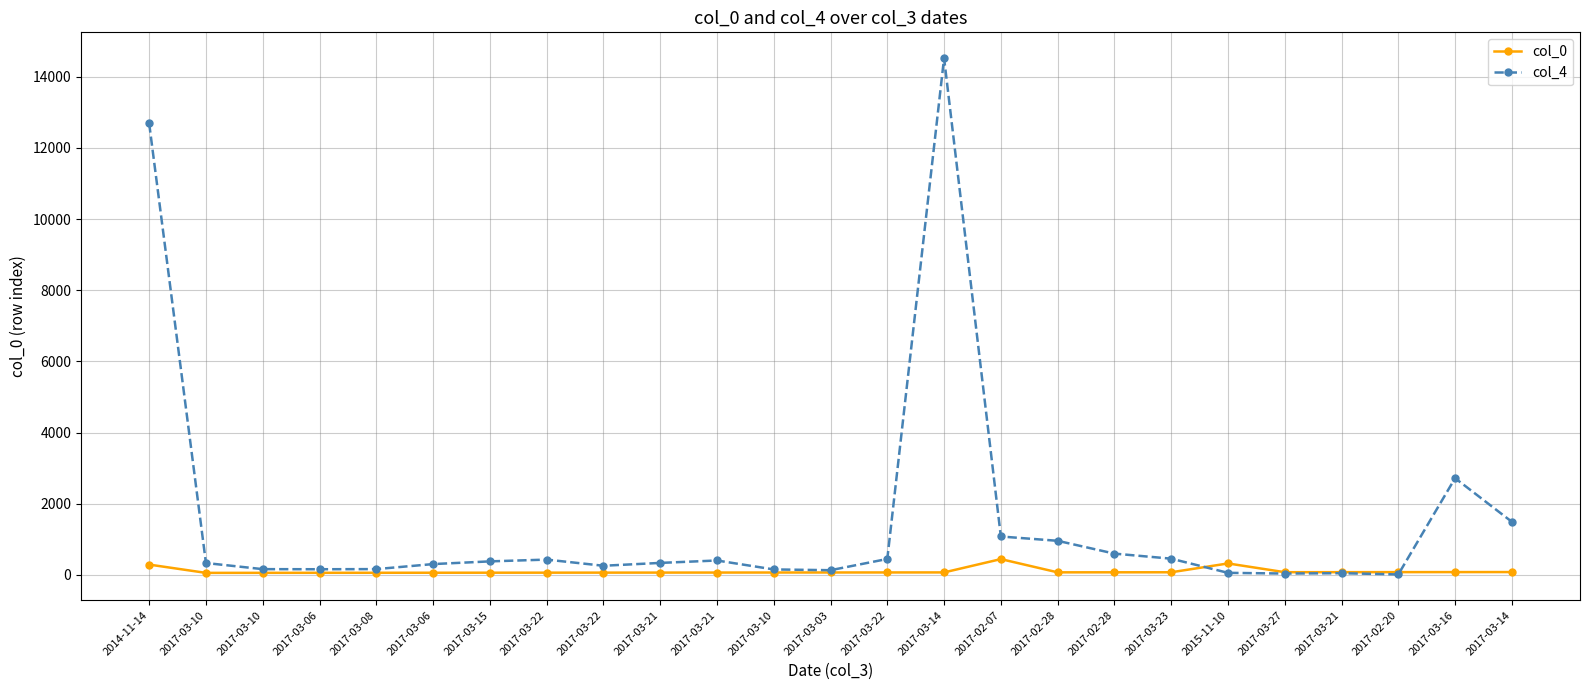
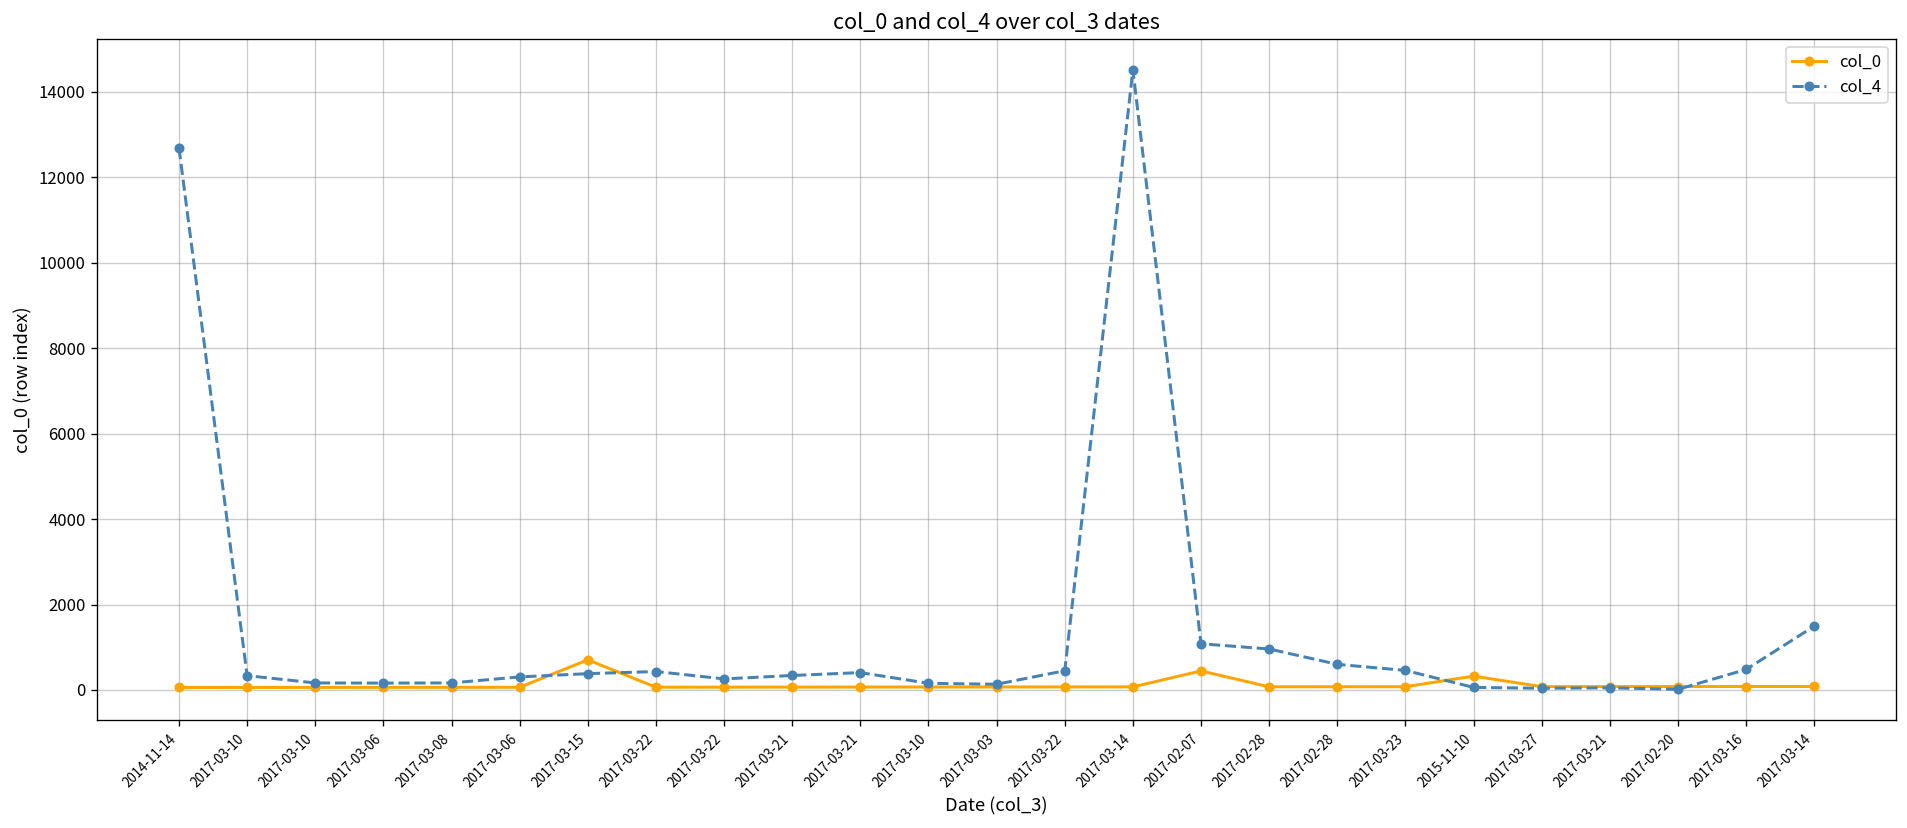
  {
    "col_0": {
-     "2014-11-14": 300,
+     "2014-11-14": 100,
      "2017-03-08": 100,
-     "2017-03-15": 100,
+     "2017-03-15": 700,
      "2017-02-07": 400,
      "2017-03-23": 100,
      "2015-11-10": 300,
      "2017-03-16": 100
    },
    "col_4": {
      "2014-11-14": 12700,
      "2017-03-08": 200,
      "2017-03-15": 400,
      "2017-02-07": 1100,
      "2017-03-23": 500,
      "2015-11-10": 100,
-     "2017-03-16": 2700
+     "2017-03-16": 500
    }
  }
